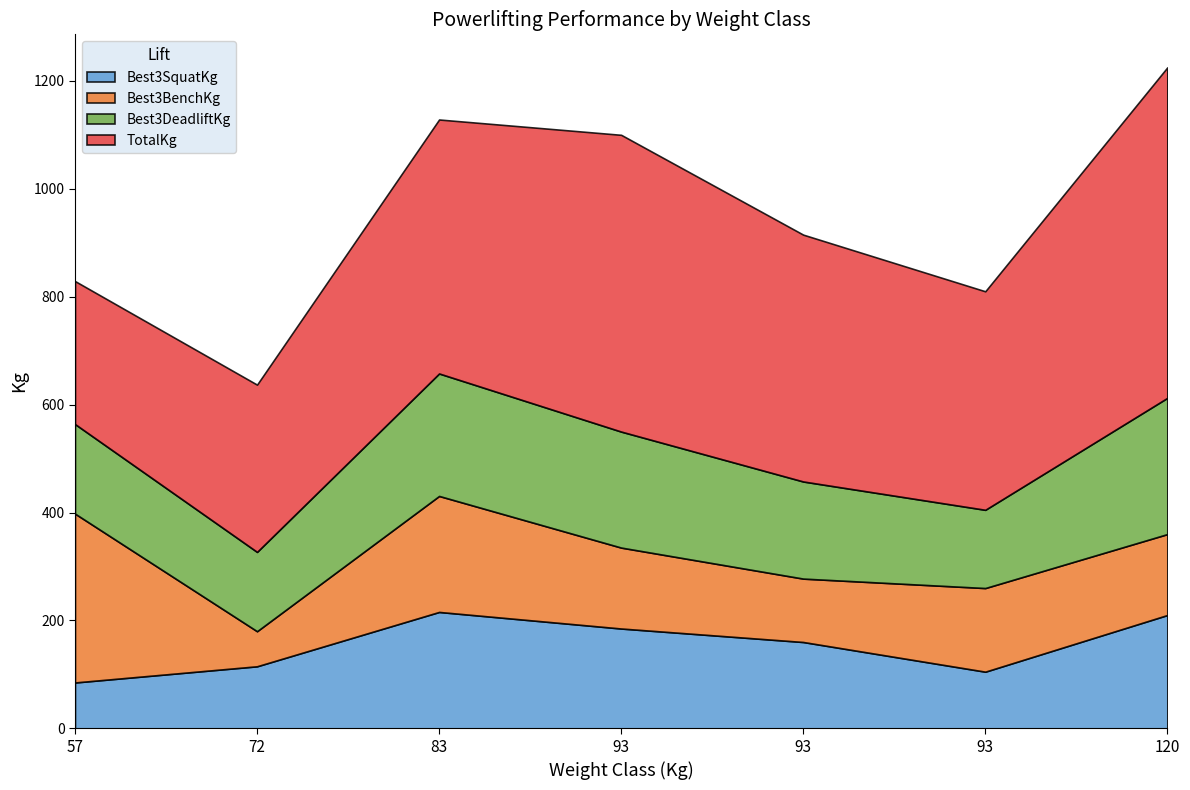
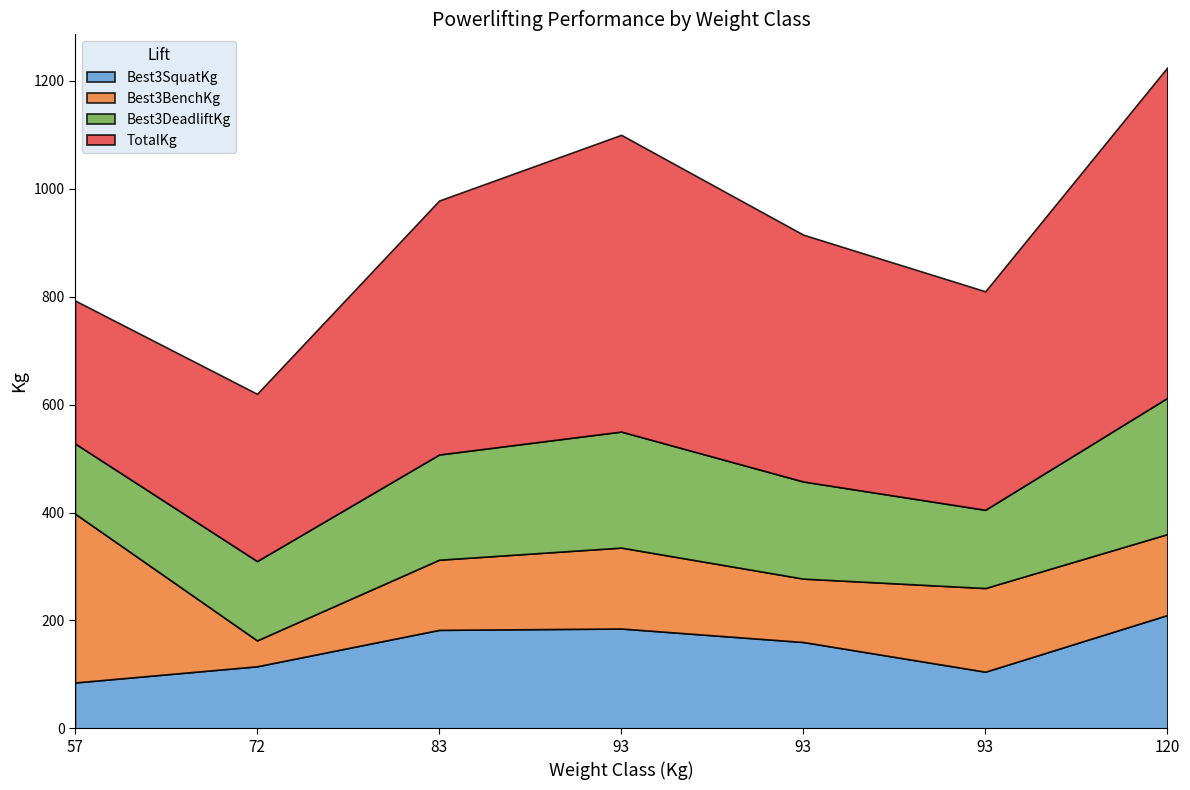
  {
    "Best3SquatKg": {
      "57": 90,
      "72": 120,
-     "83": 220,
+     "83": 180,
      "120": 210
    },
    "Best3BenchKg": {
      "57": 310,
-     "72": 70,
-     "83": 220,
+     "72": 50,
+     "83": 130,
      "120": 150
    },
    "Best3DeadliftKg": {
-     "57": 170,
+     "57": 130,
      "72": 150,
-     "83": 230,
+     "83": 200,
      "120": 250
    },
    "TotalKg": {
      "57": 270,
      "72": 310,
      "83": 470,
      "120": 610
    }
  }
